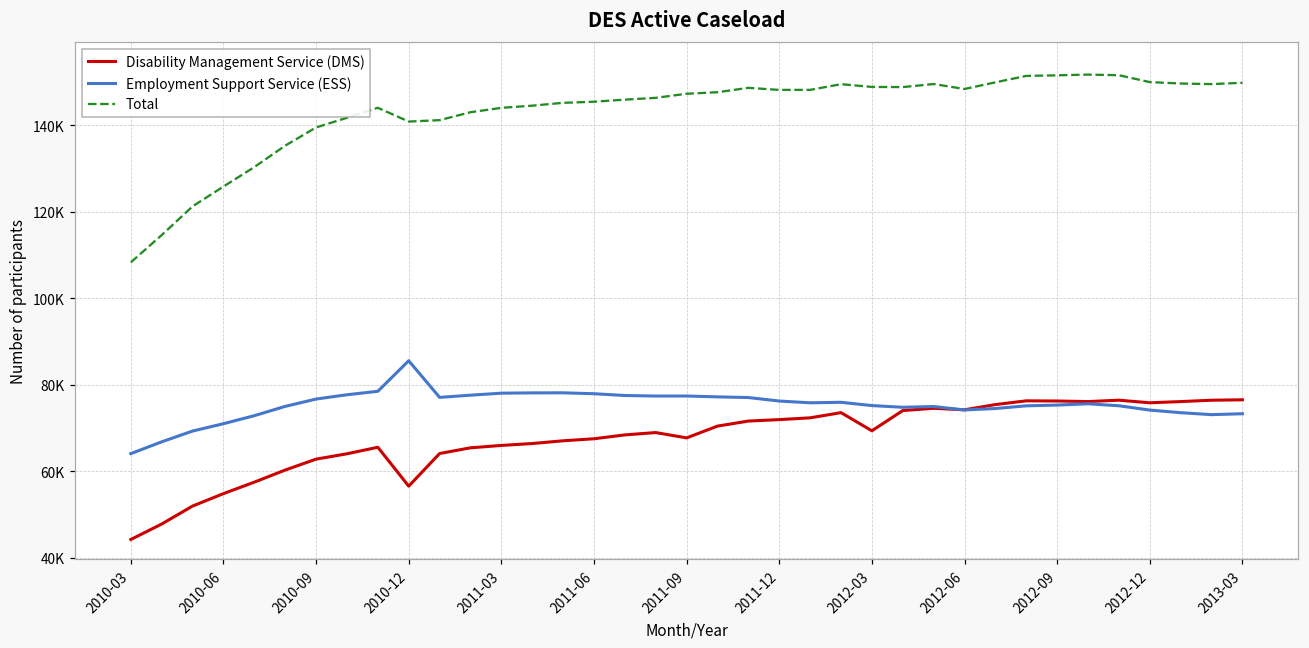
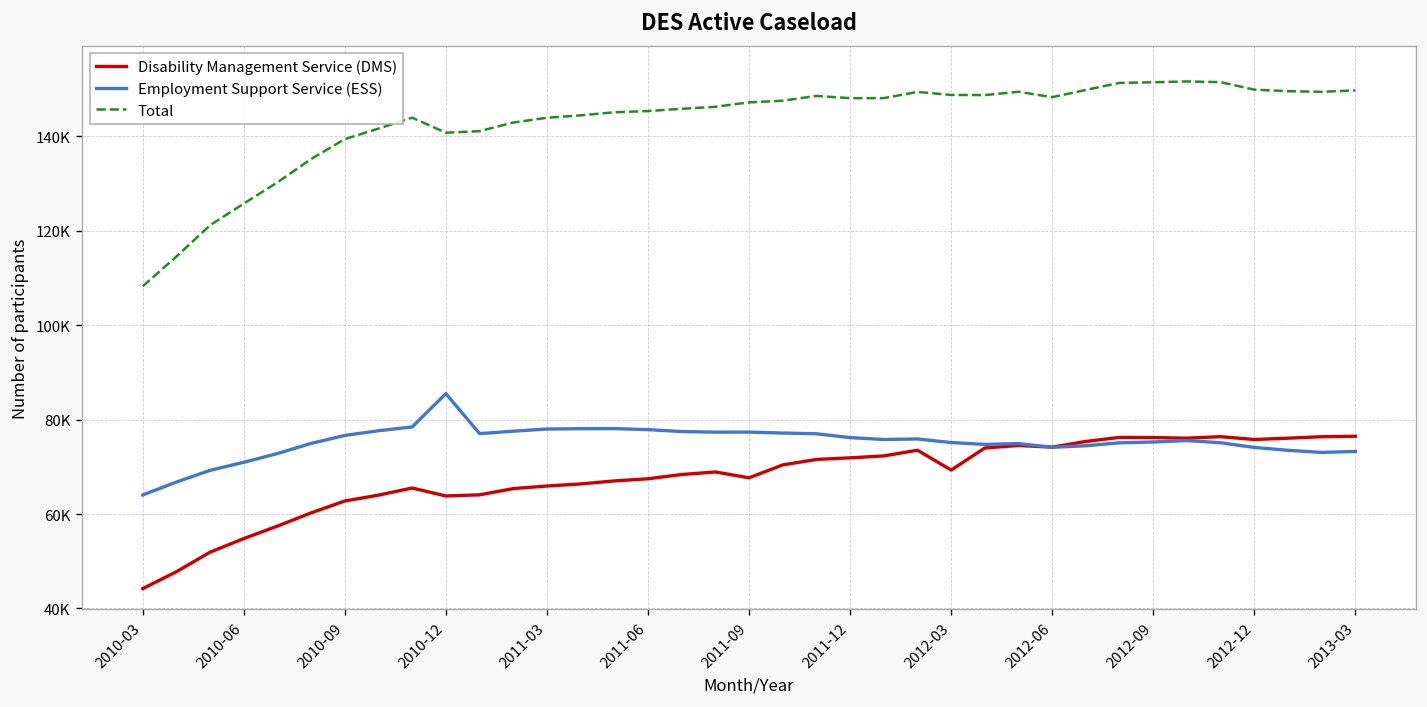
  {
    "Disability Management Service (DMS)": {
      "2010-03": 44000,
      "2010-06": 55000,
      "2010-09": 63000,
-     "2010-12": 57000,
+     "2010-12": 64000,
      "2011-03": 66000,
      "2011-06": 67000,
      "2011-09": 68000,
      "2011-12": 72000,
      "2012-03": 69000,
      "2012-09": 76000,
      "2012-12": 76000,
      "2013-03": 76000
    },
    "Employment Support Service (ESS)": {
      "2010-03": 64000,
      "2010-06": 71000,
      "2010-09": 77000,
      "2010-12": 86000,
      "2011-03": 78000,
      "2011-06": 78000,
      "2011-09": 77000,
      "2011-12": 76000,
      "2012-03": 75000,
      "2012-09": 75000,
      "2012-12": 74000,
      "2013-03": 73000
    },
    "Total": {
      "2010-03": 108000,
      "2010-06": 126000,
      "2010-09": 139000,
      "2010-12": 141000,
      "2011-03": 144000,
      "2011-06": 145000,
      "2011-09": 147000,
      "2011-12": 148000,
      "2012-03": 149000,
      "2012-06": 148000,
      "2012-09": 151000,
      "2012-12": 150000,
      "2013-03": 150000
    }
  }
